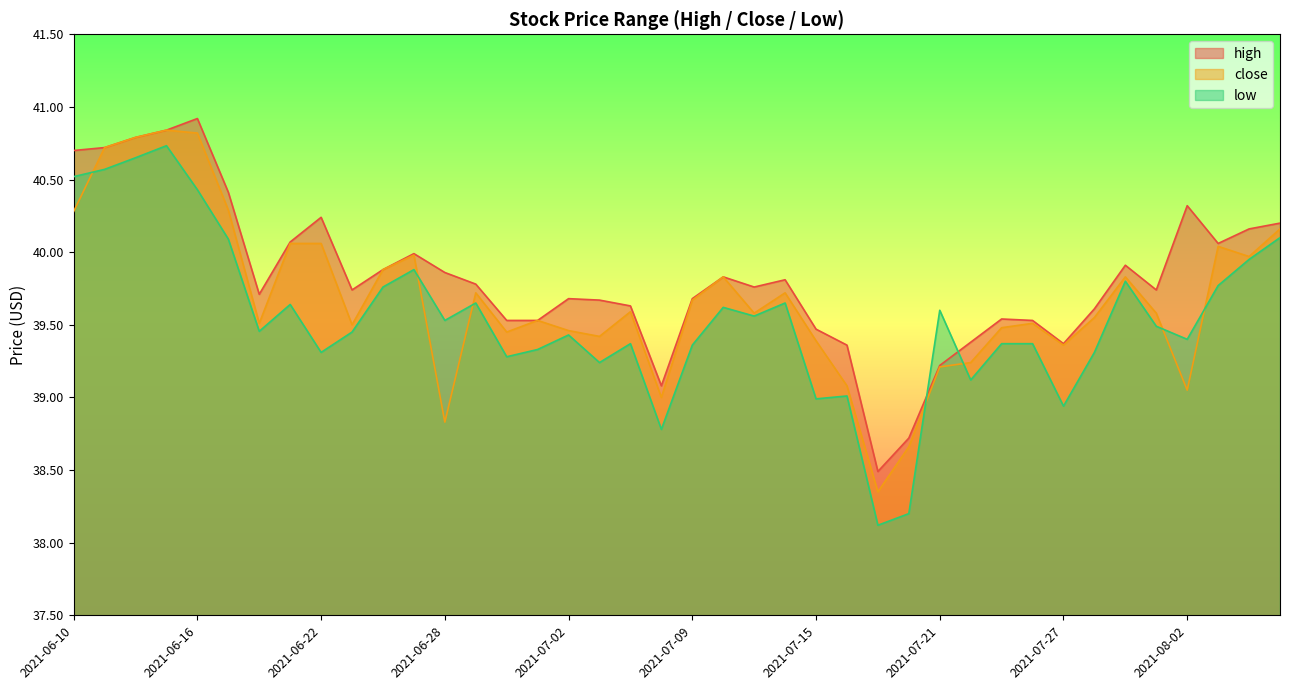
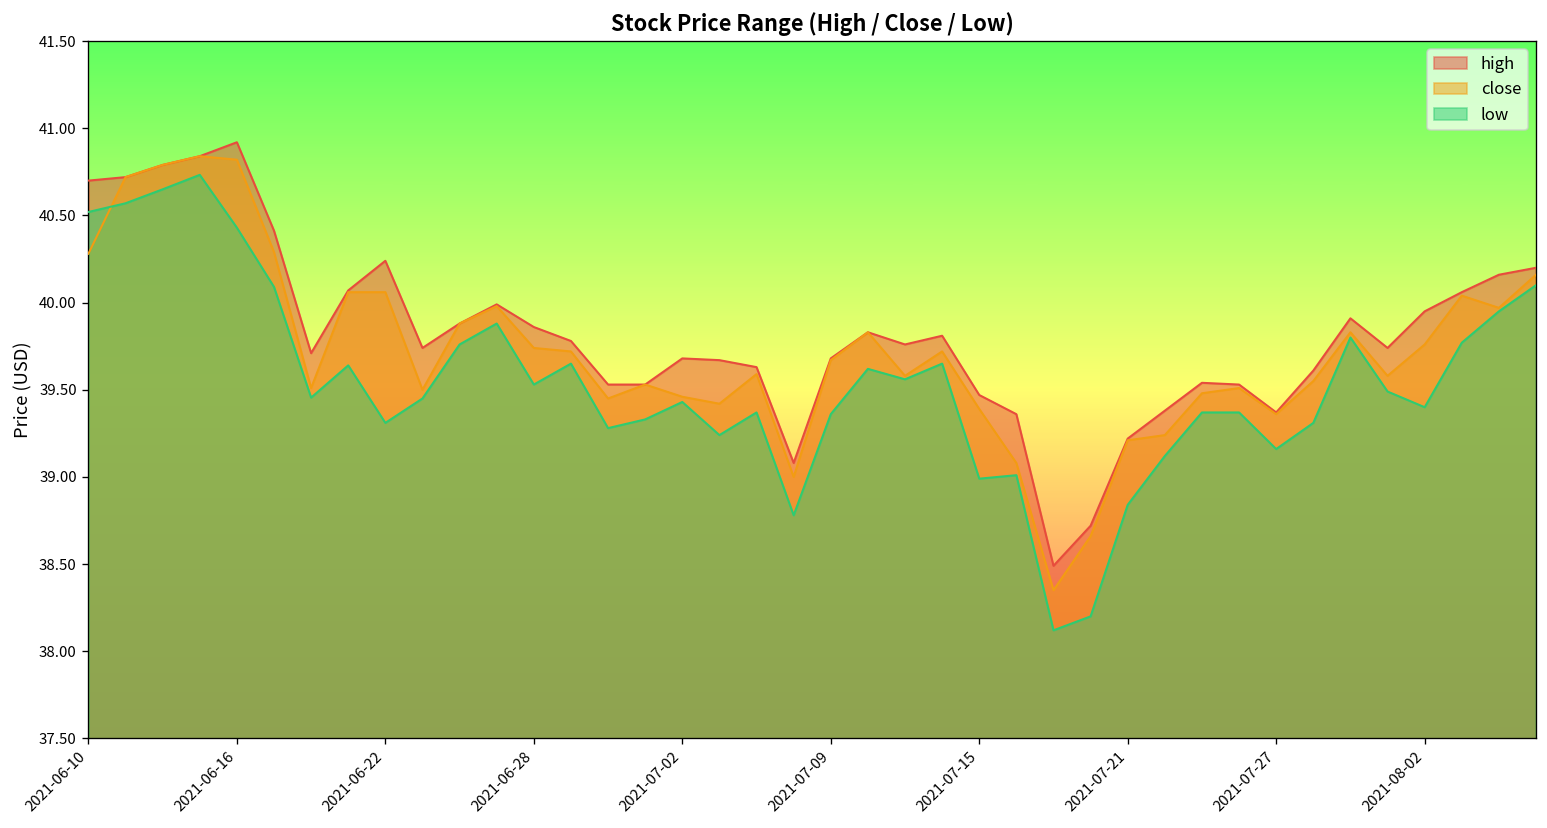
  {
    "high": {
      "2021-06-10": 40.70,
      "2021-06-16": 40.92,
      "2021-06-22": 40.24,
      "2021-06-28": 39.86,
      "2021-07-02": 39.68,
      "2021-07-15": 39.47,
-     "2021-08-02": 40.32
+     "2021-08-02": 39.95
    },
    "close": {
      "2021-06-10": 40.28,
      "2021-06-16": 40.82,
      "2021-06-22": 40.06,
-     "2021-06-28": 38.83,
+     "2021-06-28": 39.74,
      "2021-07-02": 39.46,
      "2021-07-15": 39.39,
-     "2021-08-02": 39.05
+     "2021-08-02": 39.76
    },
    "low": {
      "2021-06-10": 40.52,
      "2021-06-16": 40.43,
      "2021-06-22": 39.31,
      "2021-06-28": 39.53,
      "2021-07-02": 39.43,
      "2021-07-09": 39.36,
      "2021-07-15": 38.99,
-     "2021-07-21": 39.60,
-     "2021-07-27": 38.94,
+     "2021-07-21": 38.84,
+     "2021-07-27": 39.16,
      "2021-08-02": 39.40
    }
  }
